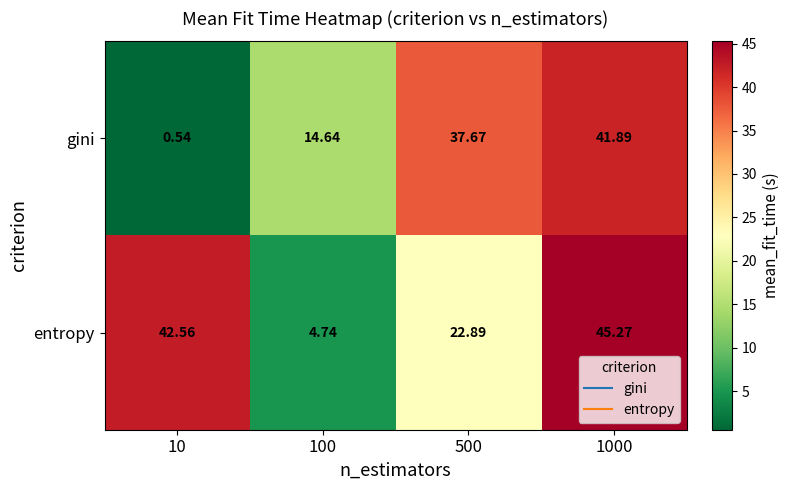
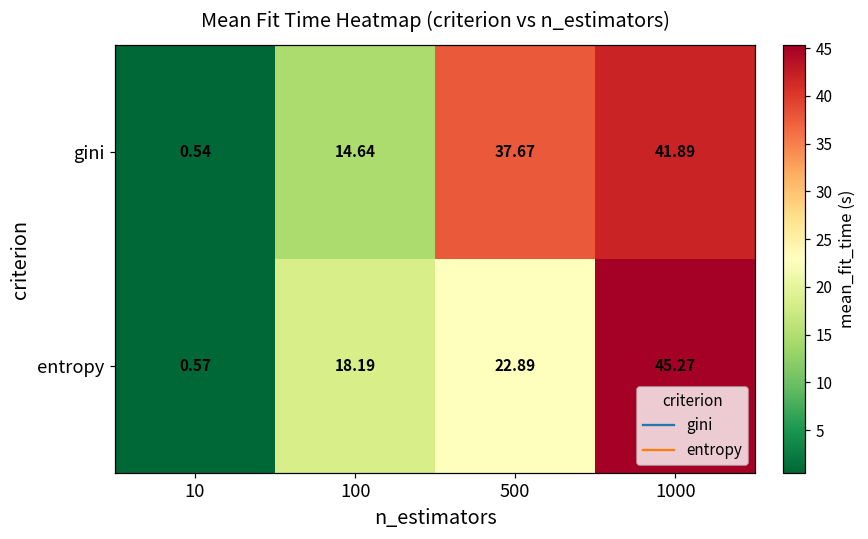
  {
    "gini": {
      "10": 0.54,
      "100": 14.64,
      "500": 37.67,
      "1000": 41.89
    },
    "entropy": {
-     "10": 42.56,
-     "100": 4.74,
+     "10": 0.57,
+     "100": 18.19,
      "500": 22.89,
      "1000": 45.27
    }
  }
